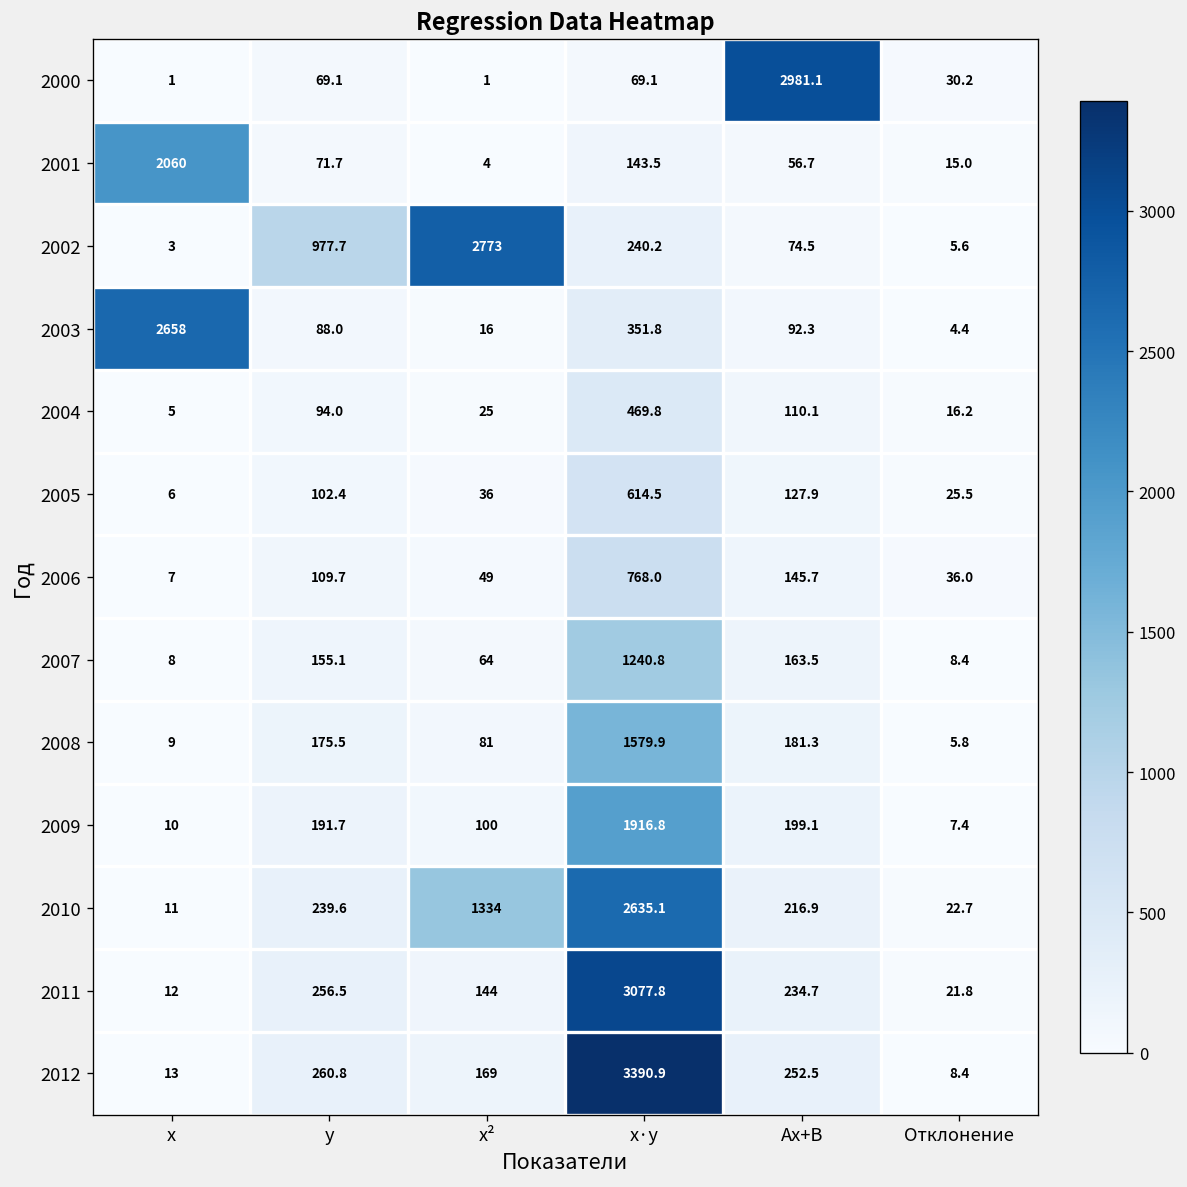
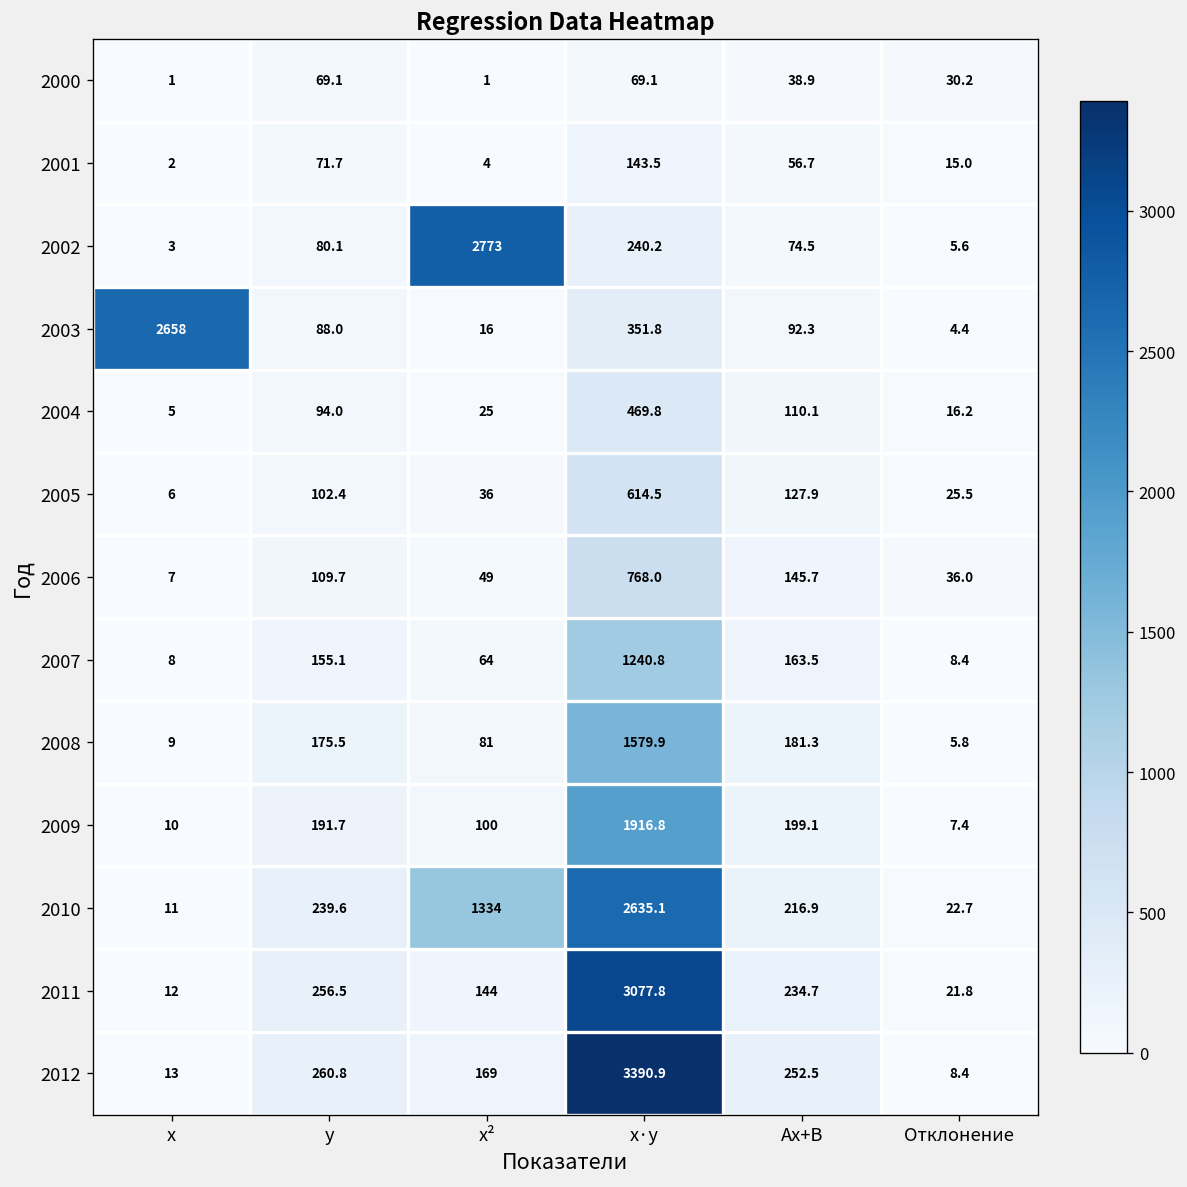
  {
    "2000": {
      "x": 1,
      "y": 69.1,
      "x²": 1,
      "x·y": 69.1,
-     "Ax+B": 2981.1,
+     "Ax+B": 38.9,
      "Отклонение": 30.2
    },
    "2001": {
-     "x": 2060,
+     "x": 2,
      "y": 71.7,
      "x²": 4,
      "x·y": 143.5,
      "Ax+B": 56.7,
      "Отклонение": 15.0
    },
    "2002": {
      "x": 3,
-     "y": 977.7,
+     "y": 80.1,
      "x²": 2773,
      "x·y": 240.2,
      "Ax+B": 74.5,
      "Отклонение": 5.6
    },
    "2003": {
      "x": 2658,
      "y": 88.0,
      "x²": 16,
      "x·y": 351.8,
      "Ax+B": 92.3,
      "Отклонение": 4.4
    },
    "2004": {
      "x": 5,
      "y": 94.0,
      "x²": 25,
      "x·y": 469.8,
      "Ax+B": 110.1,
      "Отклонение": 16.2
    },
    "2005": {
      "x": 6,
      "y": 102.4,
      "x²": 36,
      "x·y": 614.5,
      "Ax+B": 127.9,
      "Отклонение": 25.5
    },
    "2006": {
      "x": 7,
      "y": 109.7,
      "x²": 49,
      "x·y": 768.0,
      "Ax+B": 145.7,
      "Отклонение": 36.0
    },
    "2007": {
      "x": 8,
      "y": 155.1,
      "x²": 64,
      "x·y": 1240.8,
      "Ax+B": 163.5,
      "Отклонение": 8.4
    },
    "2008": {
      "x": 9,
      "y": 175.5,
      "x²": 81,
      "x·y": 1579.9,
      "Ax+B": 181.3,
      "Отклонение": 5.8
    },
    "2009": {
      "x": 10,
      "y": 191.7,
      "x²": 100,
      "x·y": 1916.8,
      "Ax+B": 199.1,
      "Отклонение": 7.4
    },
    "2010": {
      "x": 11,
      "y": 239.6,
      "x²": 1334,
      "x·y": 2635.1,
      "Ax+B": 216.9,
      "Отклонение": 22.7
    },
    "2011": {
      "x": 12,
      "y": 256.5,
      "x²": 144,
      "x·y": 3077.8,
      "Ax+B": 234.7,
      "Отклонение": 21.8
    },
    "2012": {
      "x": 13,
      "y": 260.8,
      "x²": 169,
      "x·y": 3390.9,
      "Ax+B": 252.5,
      "Отклонение": 8.4
    }
  }
